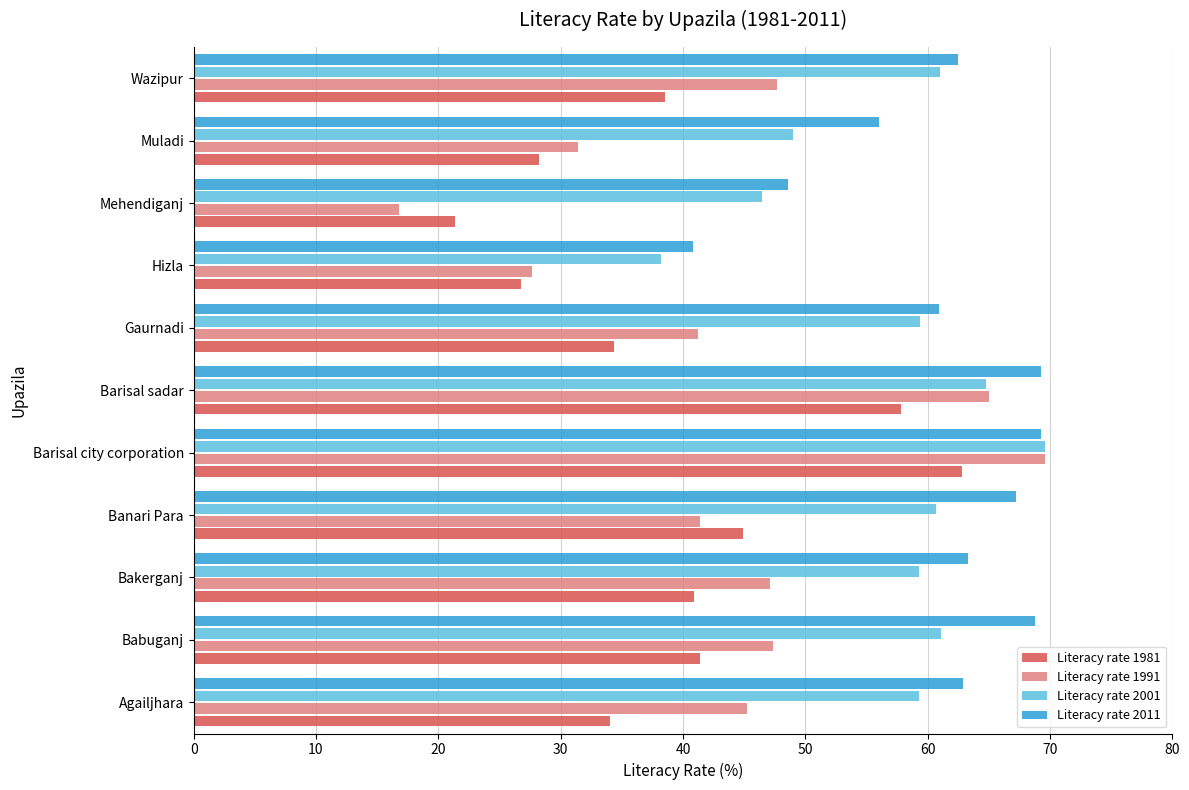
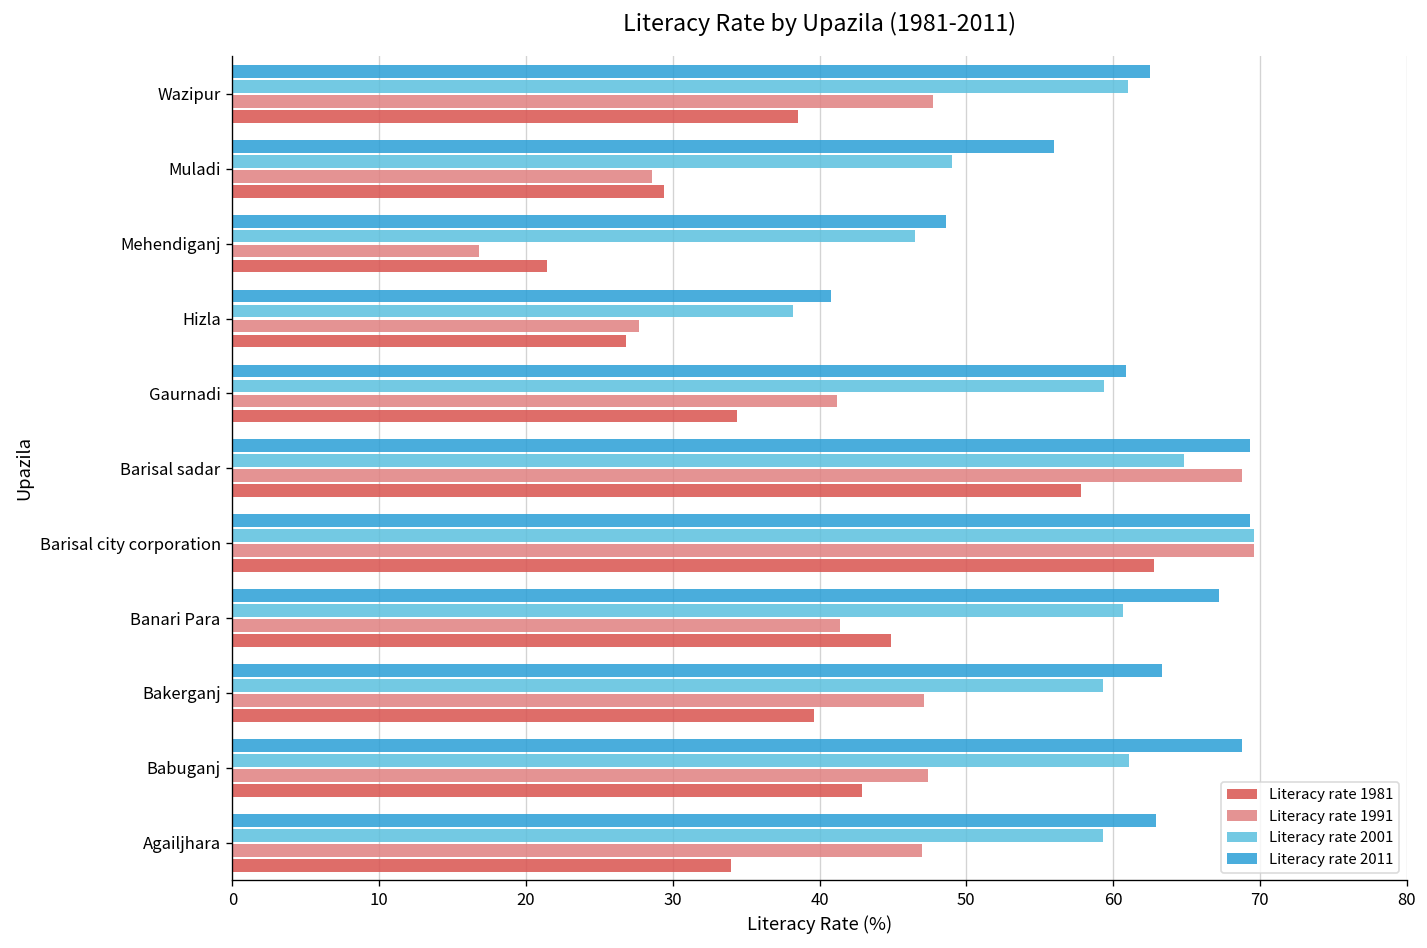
  {
    "Literacy rate 1981": {
      "Wazipur": 38.5,
-     "Muladi": 28.2,
+     "Muladi": 29.4,
      "Mehendiganj": 21.4,
      "Hizla": 26.8,
      "Gaurnadi": 34.4,
      "Barisal sadar": 57.8,
      "Barisal city corporation": 62.8,
      "Banari Para": 44.9,
-     "Bakerganj": 40.9,
-     "Babuganj": 41.4,
+     "Bakerganj": 39.6,
+     "Babuganj": 42.9,
      "Agailjhara": 34.0
    },
    "Literacy rate 1991": {
      "Wazipur": 47.7,
-     "Muladi": 31.4,
+     "Muladi": 28.6,
      "Mehendiganj": 16.8,
      "Hizla": 27.7,
      "Gaurnadi": 41.2,
-     "Barisal sadar": 65.0,
+     "Barisal sadar": 68.8,
      "Barisal city corporation": 69.6,
      "Banari Para": 41.4,
      "Bakerganj": 47.1,
      "Babuganj": 47.4,
-     "Agailjhara": 45.2
+     "Agailjhara": 47.0
    }
  }
